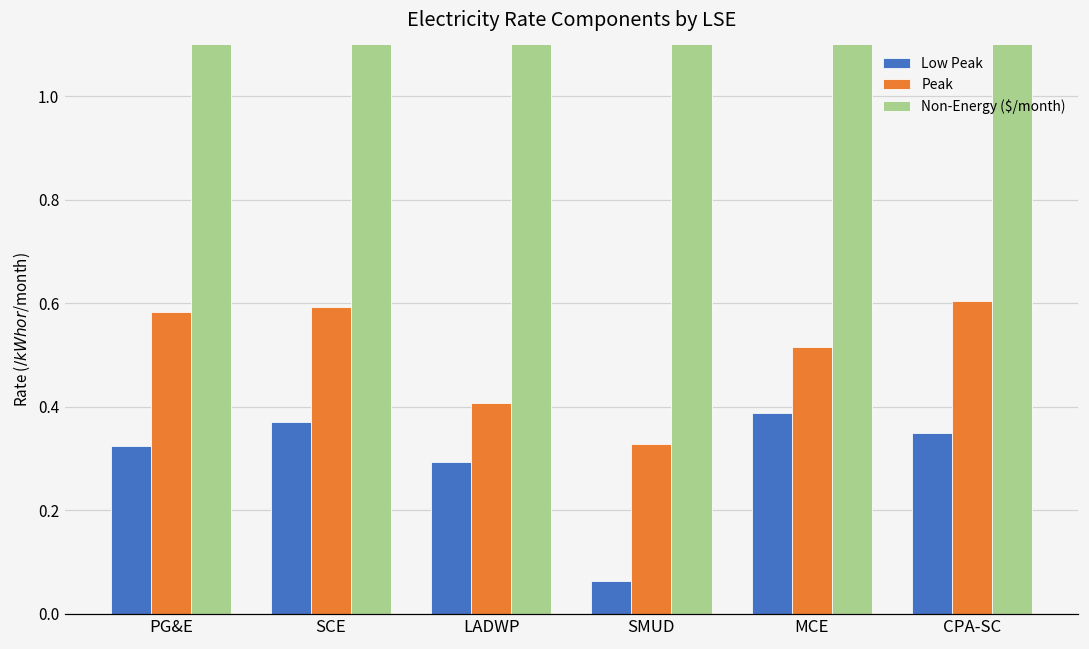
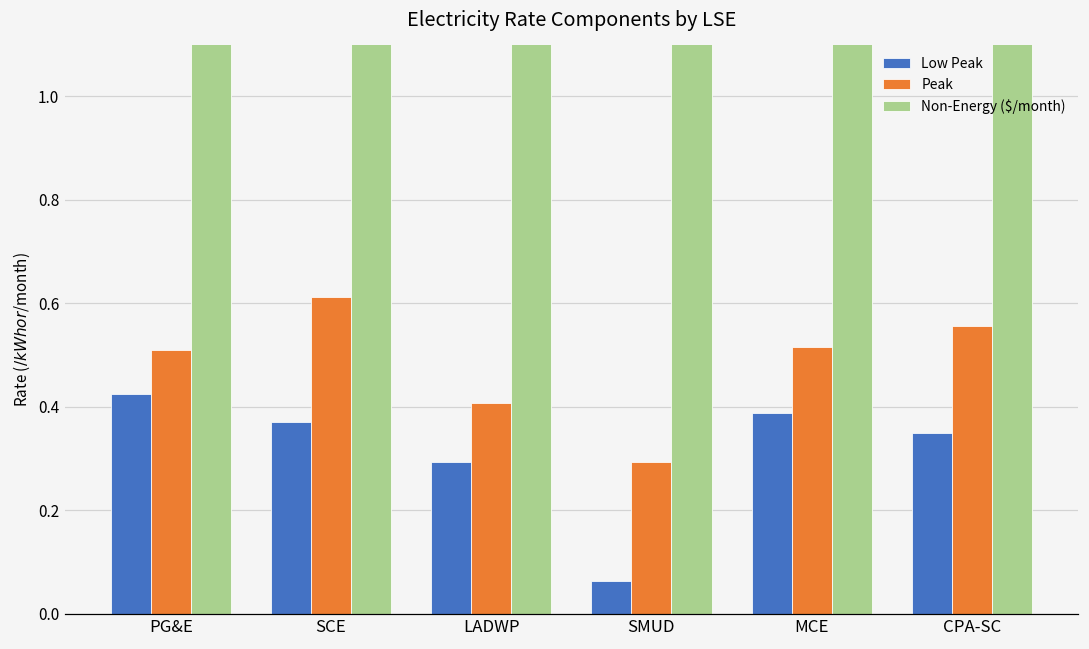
  {
    "Low Peak": {
-     "PG&E": 0.33,
+     "PG&E": 0.43,
      "SCE": 0.37,
      "LADWP": 0.29,
      "SMUD": 0.06,
      "MCE": 0.39,
      "CPA-SC": 0.35
    },
    "Peak": {
-     "PG&E": 0.58,
-     "SCE": 0.59,
+     "PG&E": 0.51,
+     "SCE": 0.61,
      "LADWP": 0.41,
-     "SMUD": 0.33,
+     "SMUD": 0.29,
      "MCE": 0.52,
-     "CPA-SC": 0.60
+     "CPA-SC": 0.56
    }
  }
